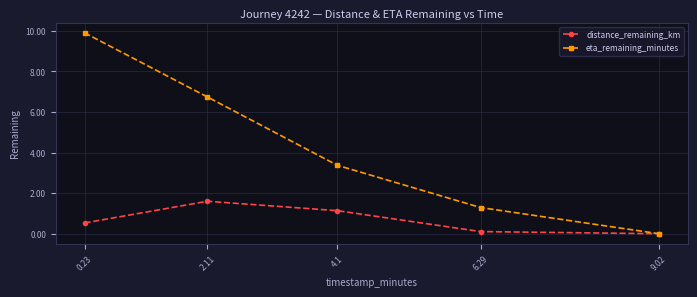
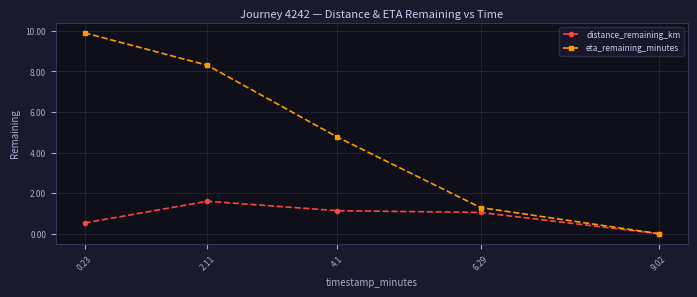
  {
    "distance_remaining_km": {
      "0.23": 0.5,
      "2.11": 1.6,
      "4.1": 1.1,
-     "6.29": 0.1
+     "6.29": 1.0
    },
    "eta_remaining_minutes": {
      "0.23": 9.9,
-     "2.11": 6.7,
-     "4.1": 3.4,
+     "2.11": 8.3,
+     "4.1": 4.8,
      "6.29": 1.3
    }
  }
